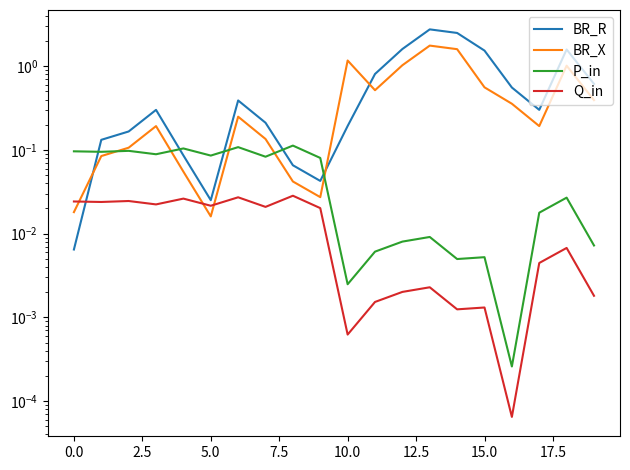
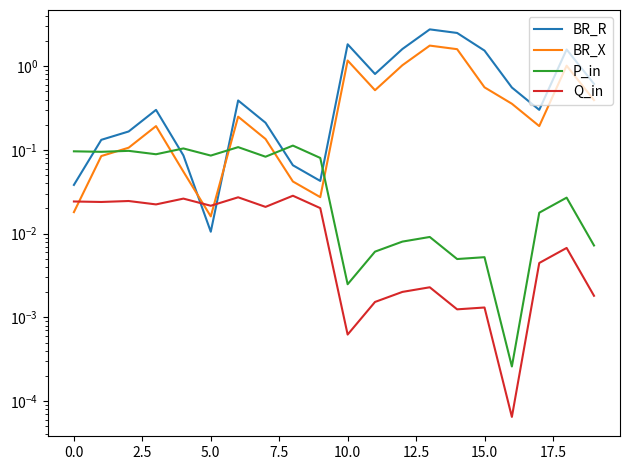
  {
    "BR_R": {
-     "0.0": 0.006,
-     "5.0": 0.025,
-     "10.0": 0.19,
+     "0.0": 0.04,
+     "5.0": 0.011,
+     "10.0": 1.8,
      "15.0": 1.5
    },
    "BR_X": {
      "0.0": 0.018,
      "5.0": 0.016,
      "10.0": 1.2,
      "15.0": 0.6
    },
    "P_in": {
      "0.0": 0.10,
      "5.0": 0.09,
      "10.0": 0.0025,
      "15.0": 0.005
    },
    "Q_in": {
      "0.0": 0.024,
      "5.0": 0.022,
      "10.0": 0.0006,
      "15.0": 0.0013
    }
  }
